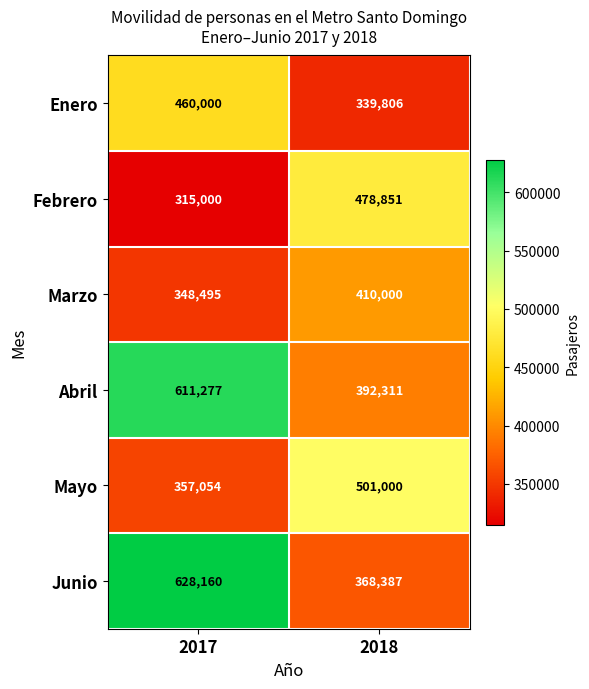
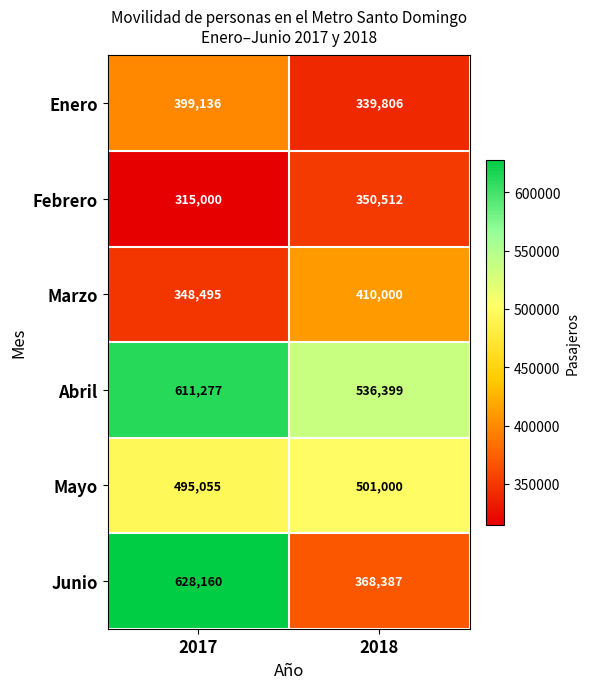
  {
    "Enero": {
-     "2017": "460,000",
+     "2017": "399,136",
      "2018": "339,806"
    },
    "Febrero": {
      "2017": "315,000",
-     "2018": "478,851"
+     "2018": "350,512"
    },
    "Marzo": {
      "2017": "348,495",
      "2018": "410,000"
    },
    "Abril": {
      "2017": "611,277",
-     "2018": "392,311"
+     "2018": "536,399"
    },
    "Mayo": {
-     "2017": "357,054",
+     "2017": "495,055",
      "2018": "501,000"
    },
    "Junio": {
      "2017": "628,160",
      "2018": "368,387"
    }
  }
